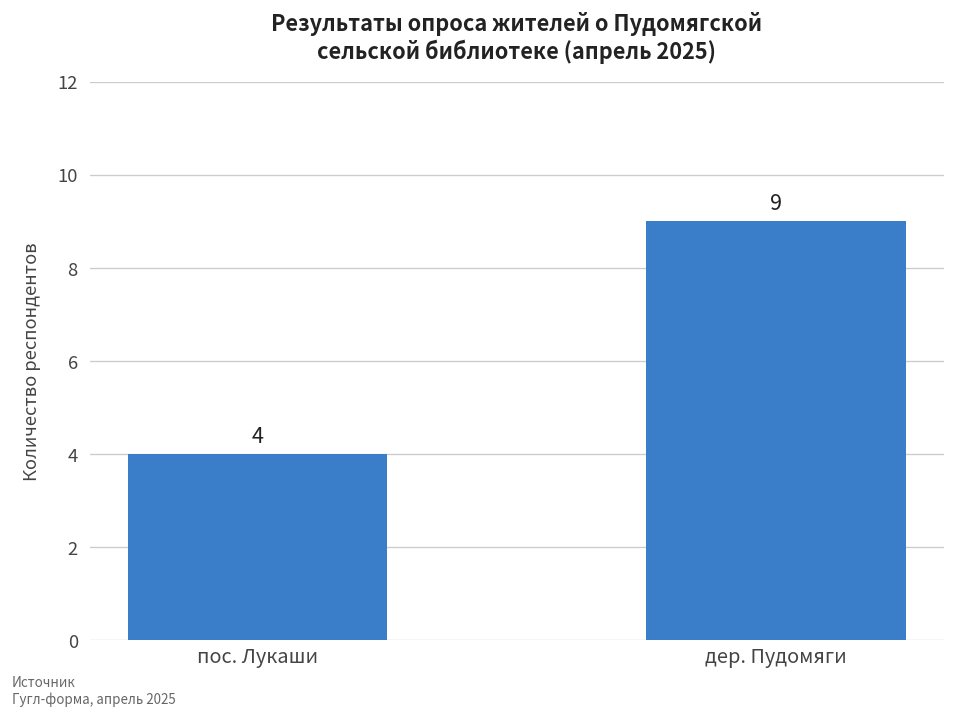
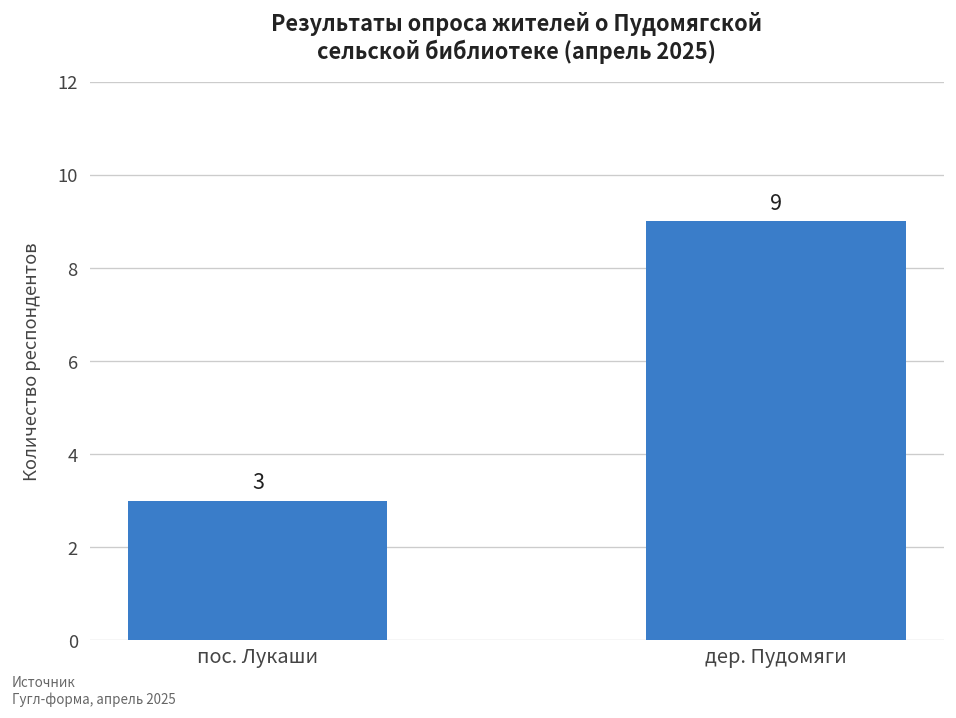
  {
-   "пос. Лукаши": 4,
+   "пос. Лукаши": 3,
    "дер. Пудомяги": 9
  }
